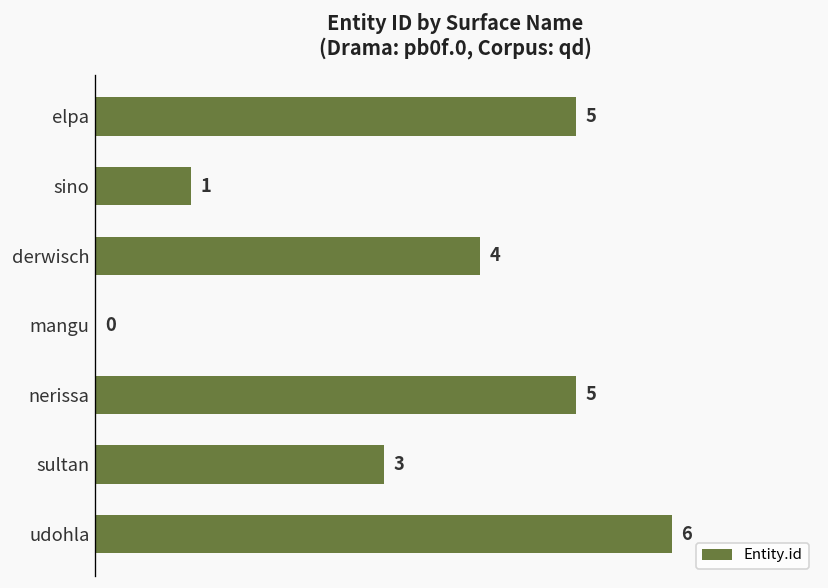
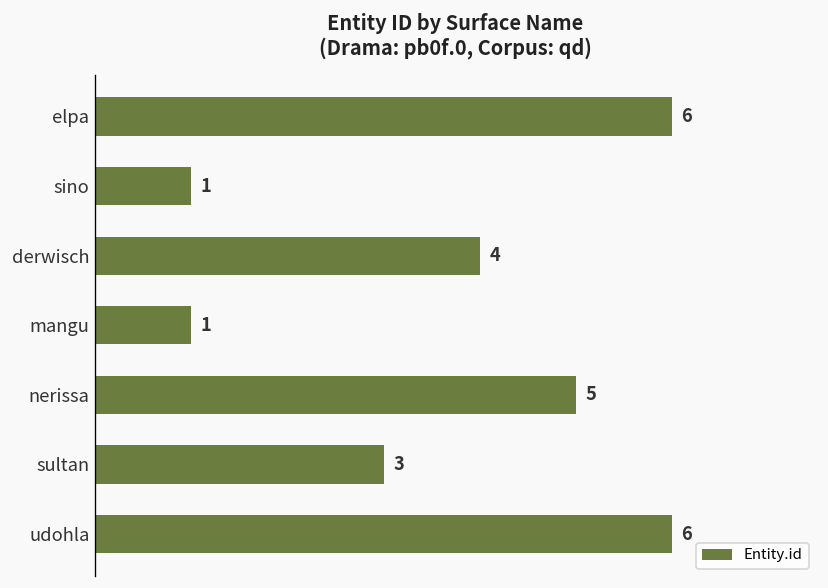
  {
-   "elpa": 5,
+   "elpa": 6,
    "sino": 1,
    "derwisch": 4,
-   "mangu": 0,
+   "mangu": 1,
    "nerissa": 5,
    "sultan": 3,
    "udohla": 6
  }
